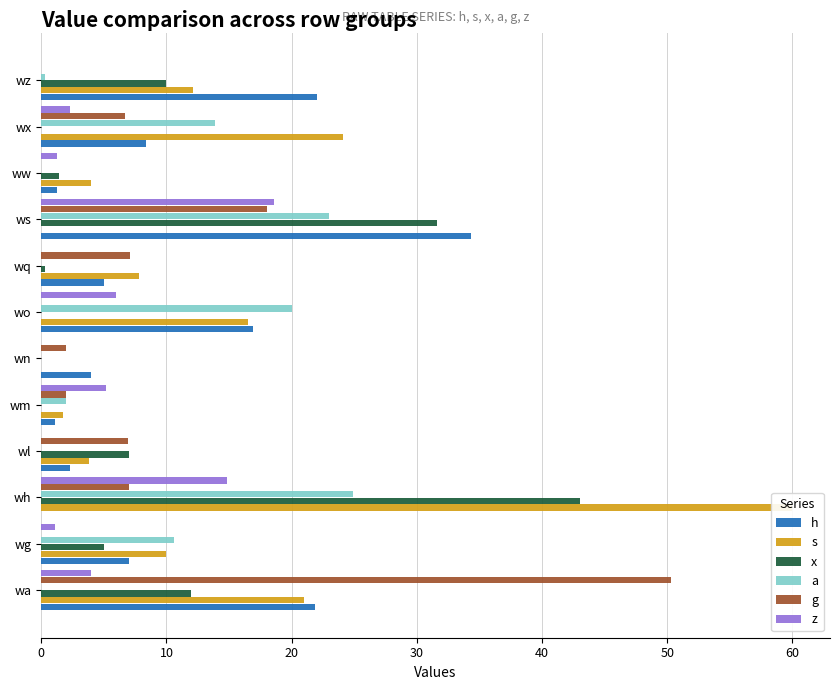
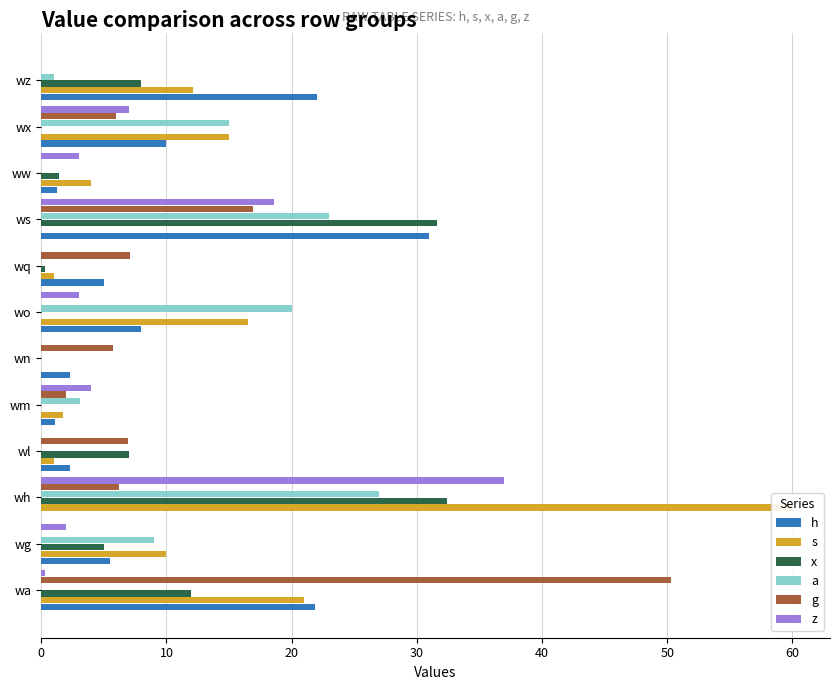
  {
    "h": {
      "wz": 22.0,
-     "wx": 8.4,
+     "wx": 10.0,
      "ww": 1.3,
-     "ws": 34.3,
+     "ws": 31.0,
      "wq": 5.0,
-     "wo": 16.9,
-     "wn": 4.0,
+     "wo": 8.0,
+     "wn": 2.3,
      "wm": 1.1,
      "wl": 2.3,
      "wh": 0.0,
-     "wg": 7.0,
+     "wg": 5.5,
      "wa": 21.9
    },
    "s": {
      "wz": 12.1,
-     "wx": 24.1,
+     "wx": 15.0,
      "ww": 4.0,
      "ws": 0.0,
-     "wq": 7.8,
+     "wq": 1.0,
      "wo": 16.5,
      "wn": 0.0,
      "wm": 1.7,
-     "wl": 3.8,
+     "wl": 1.0,
      "wg": 10.0,
      "wa": 21.0
    },
    "x": {
-     "wz": 10,
+     "wz": 8,
      "wx": 0.0,
      "ww": 1.4,
      "ws": 31.6,
      "wq": 0.3,
      "wo": 0.0,
      "wn": 0.0,
      "wm": 0.0,
      "wl": 7.0,
-     "wh": 43.0,
+     "wh": 32.4,
      "wg": 5.0,
      "wa": 12.0
    },
    "a": {
-     "wz": 0.3,
-     "wx": 13.9,
+     "wz": 1.0,
+     "wx": 15.0,
      "ww": 0.0,
      "ws": 23.0,
      "wq": 0.0,
      "wo": 20.0,
      "wn": 0.0,
-     "wm": 2.0,
+     "wm": 3.1,
      "wl": 0.0,
-     "wh": 24.9,
-     "wg": 10.6,
+     "wh": 27.0,
+     "wg": 9.0,
      "wa": 0.0
    },
    "g": {
      "wz": 0.0,
-     "wx": 6.7,
+     "wx": 6.0,
      "ww": 0.0,
-     "ws": 18.0,
+     "ws": 16.9,
      "wq": 7.1,
      "wo": 0.0,
-     "wn": 2.0,
+     "wn": 5.7,
      "wm": 2.0,
      "wl": 6.9,
-     "wh": 7.0,
+     "wh": 6.2,
      "wg": 0.0,
      "wa": 50.3
    },
    "z": {
      "wz": 0.0,
-     "wx": 2.3,
-     "ww": 1.3,
+     "wx": 7.0,
+     "ww": 3.0,
      "ws": 18.6,
      "wq": 0.0,
-     "wo": 6,
+     "wo": 3,
      "wn": 0.0,
-     "wm": 5.2,
+     "wm": 4.0,
      "wl": 0.0,
-     "wh": 14.8,
-     "wg": 1.1,
-     "wa": 4.0
+     "wh": 37.0,
+     "wg": 2.0,
+     "wa": 0.3
    }
  }
